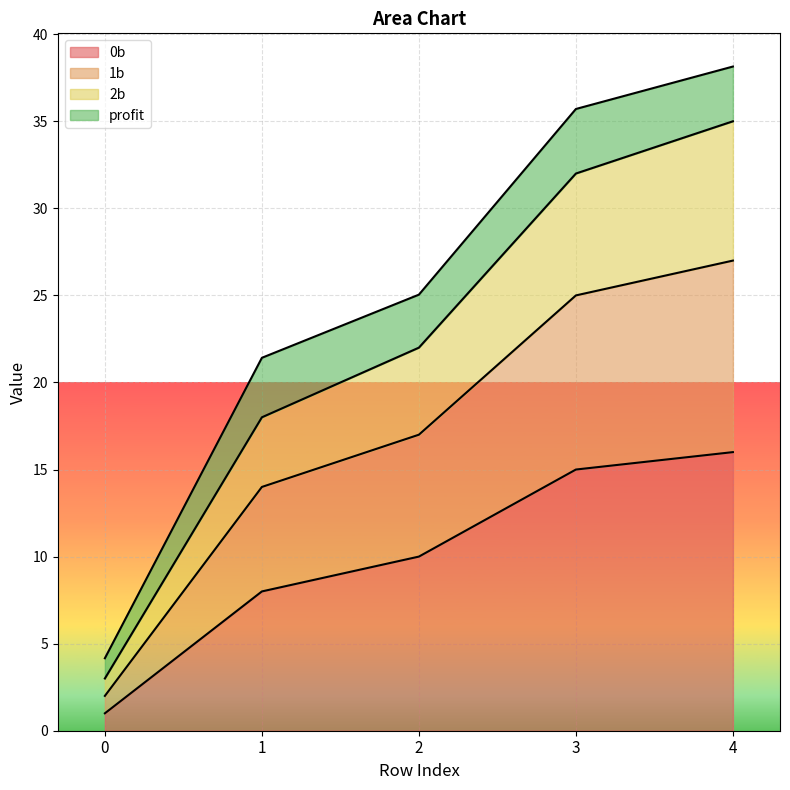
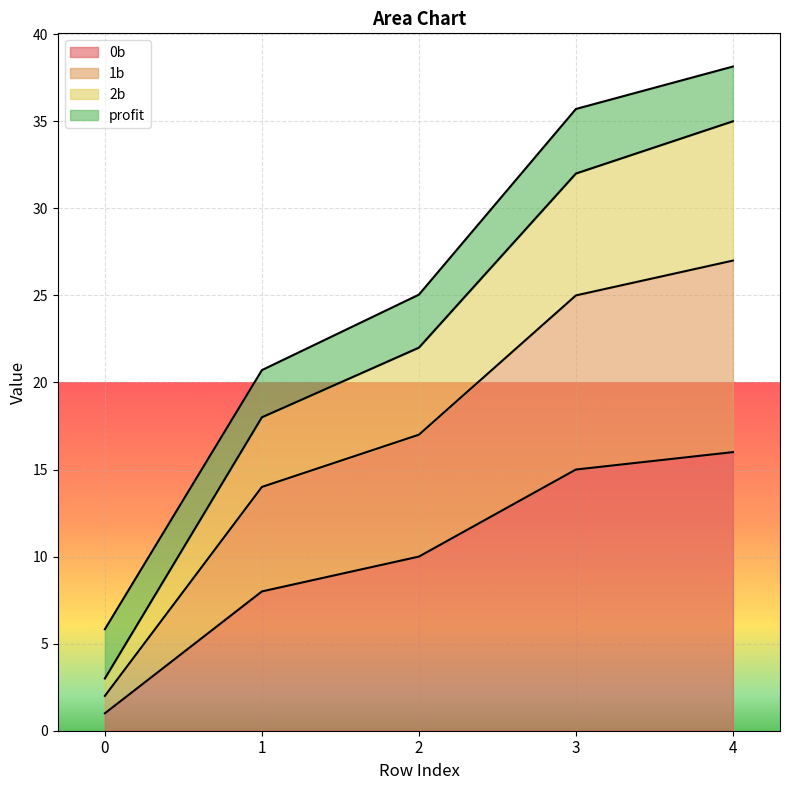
  {
    "profit": {
-     "0": 1.2,
-     "1": 3.4,
+     "0": 2.8,
+     "1": 2.7,
      "2": 3.0,
      "3": 3.7,
      "4": 3.1
    }
  }
